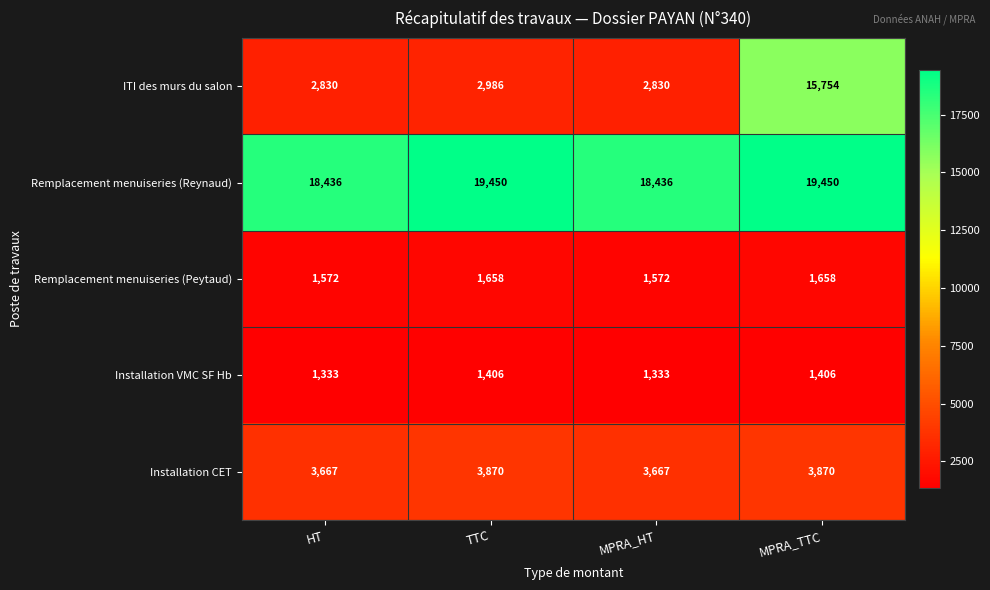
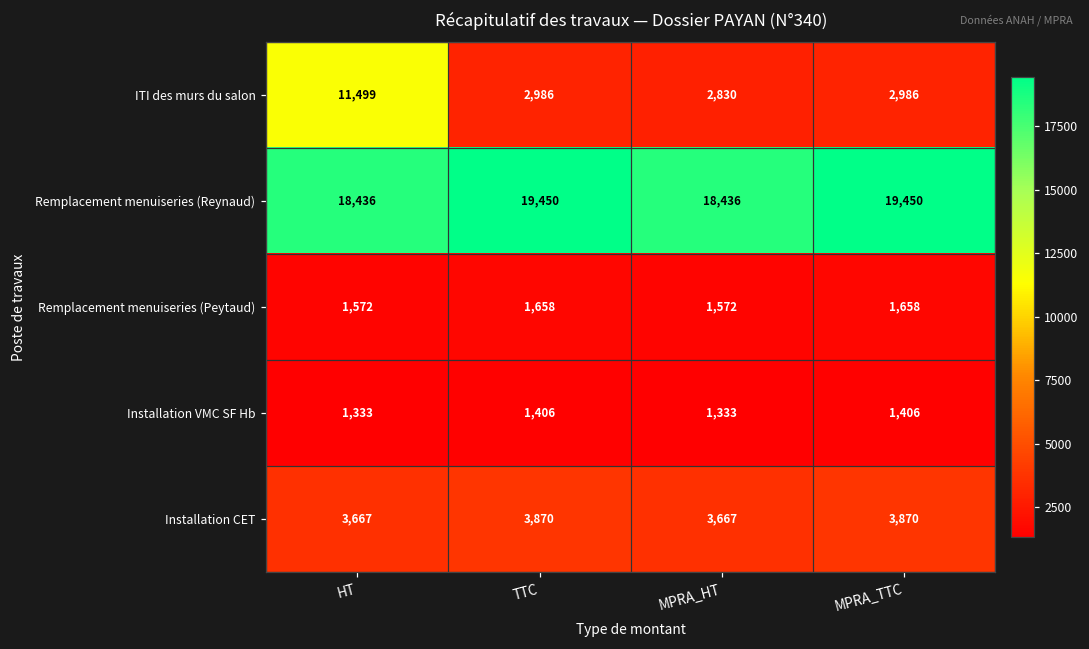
  {
    "ITI des murs du salon": {
-     "HT": "2,830",
+     "HT": "11,499",
      "TTC": "2,986",
      "MPRA_HT": "2,830",
-     "MPRA_TTC": "15,754"
+     "MPRA_TTC": "2,986"
    },
    "Remplacement menuiseries (Reynaud)": {
      "HT": "18,436",
      "TTC": "19,450",
      "MPRA_HT": "18,436",
      "MPRA_TTC": "19,450"
    },
    "Remplacement menuiseries (Peytaud)": {
      "HT": "1,572",
      "TTC": "1,658",
      "MPRA_HT": "1,572",
      "MPRA_TTC": "1,658"
    },
    "Installation VMC SF Hb": {
      "HT": "1,333",
      "TTC": "1,406",
      "MPRA_HT": "1,333",
      "MPRA_TTC": "1,406"
    },
    "Installation CET": {
      "HT": "3,667",
      "TTC": "3,870",
      "MPRA_HT": "3,667",
      "MPRA_TTC": "3,870"
    }
  }
